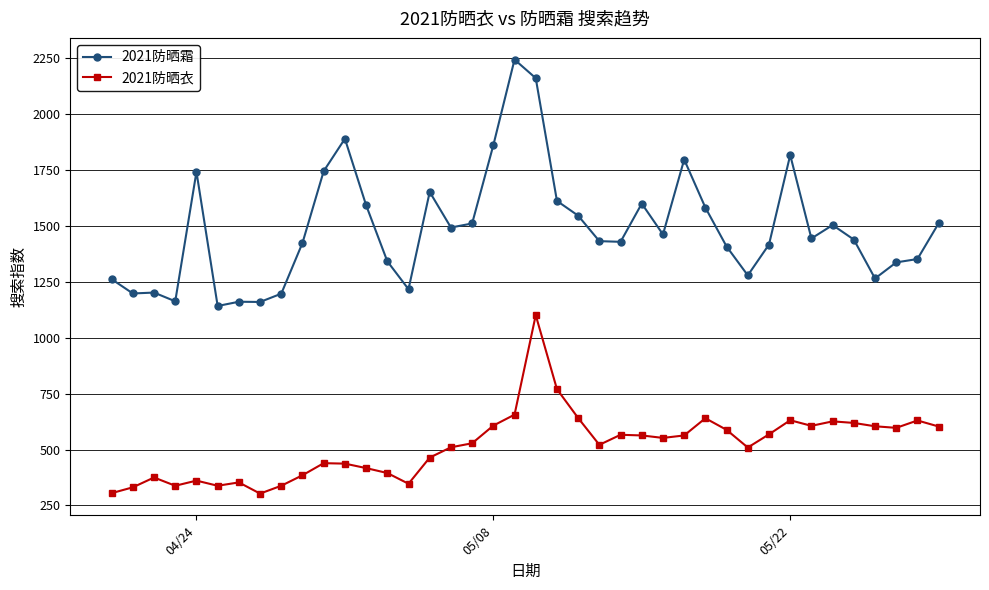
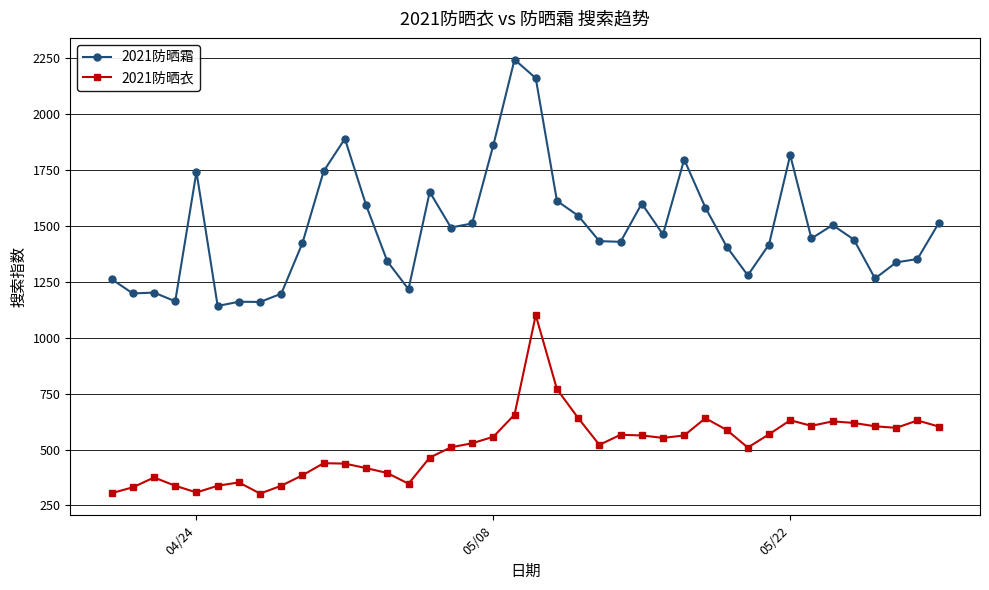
  {
    "2021防晒霜": {
      "04/24": 1740,
      "05/08": 1860,
      "05/22": 1820
    },
    "2021防晒衣": {
-     "04/24": 360,
-     "05/08": 610,
+     "04/24": 310,
+     "05/08": 560,
      "05/22": 630
    }
  }
